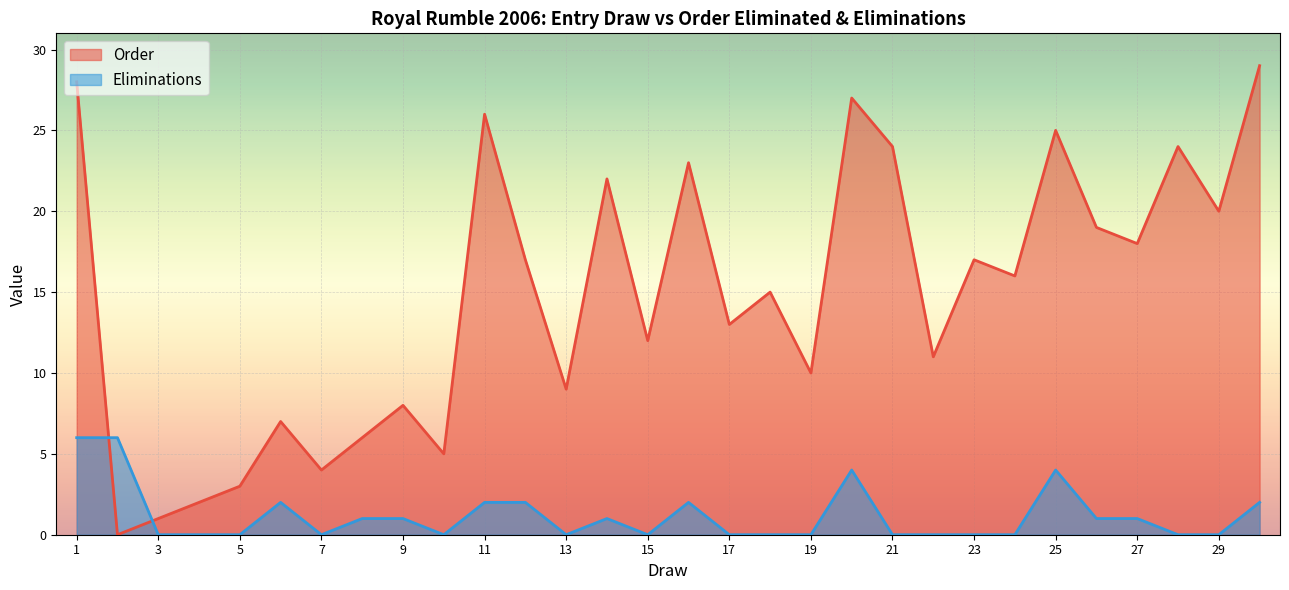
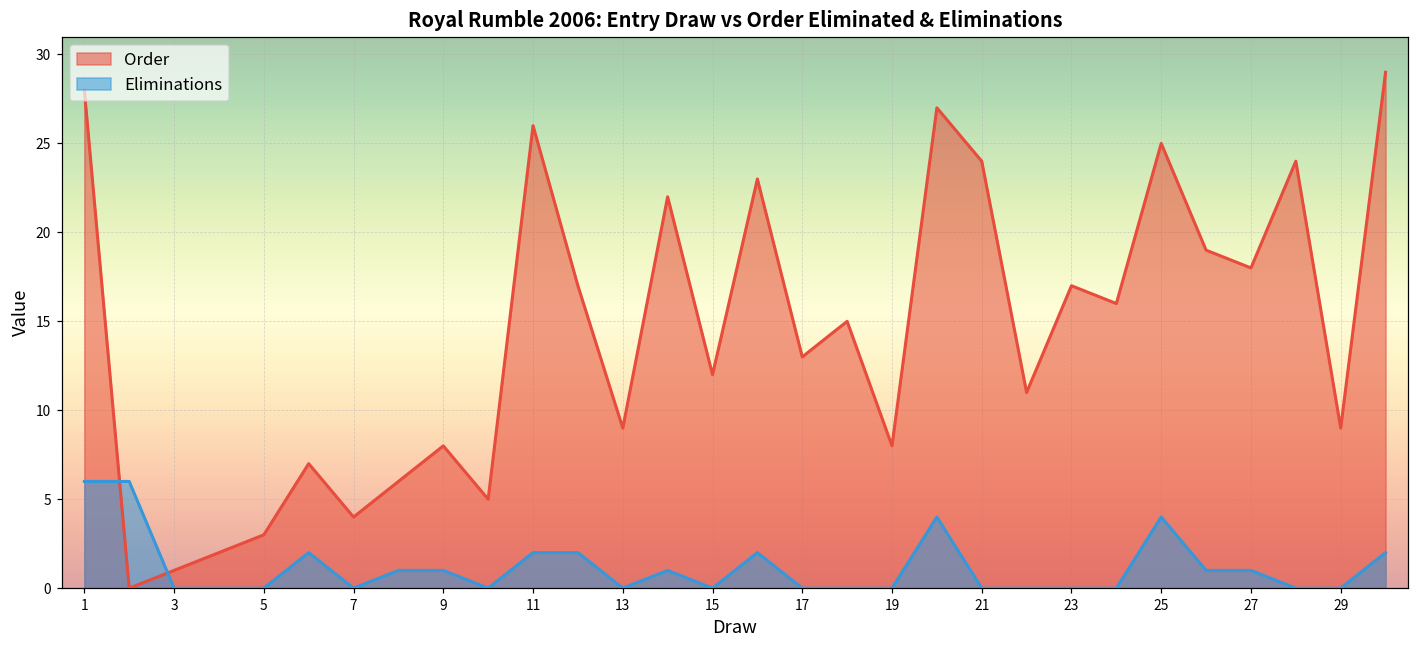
  {
    "Order": {
      "3": 1,
      "5": 3,
      "7": 4,
      "9": 8,
      "11": 26,
      "13": 9,
      "15": 12,
      "17": 13,
-     "19": 10,
+     "19": 8,
      "21": 24,
      "23": 17,
      "25": 25,
      "27": 18,
-     "29": 20
+     "29": 9
    },
    "Eliminations": {
      "1": 6,
      "3": 0,
      "5": 0,
      "7": 0,
      "9": 1,
      "11": 2,
      "13": 0,
      "15": 0,
      "17": 0,
      "19": 0,
      "21": 0,
      "23": 0,
      "25": 4,
      "27": 1,
      "29": 0
    }
  }
